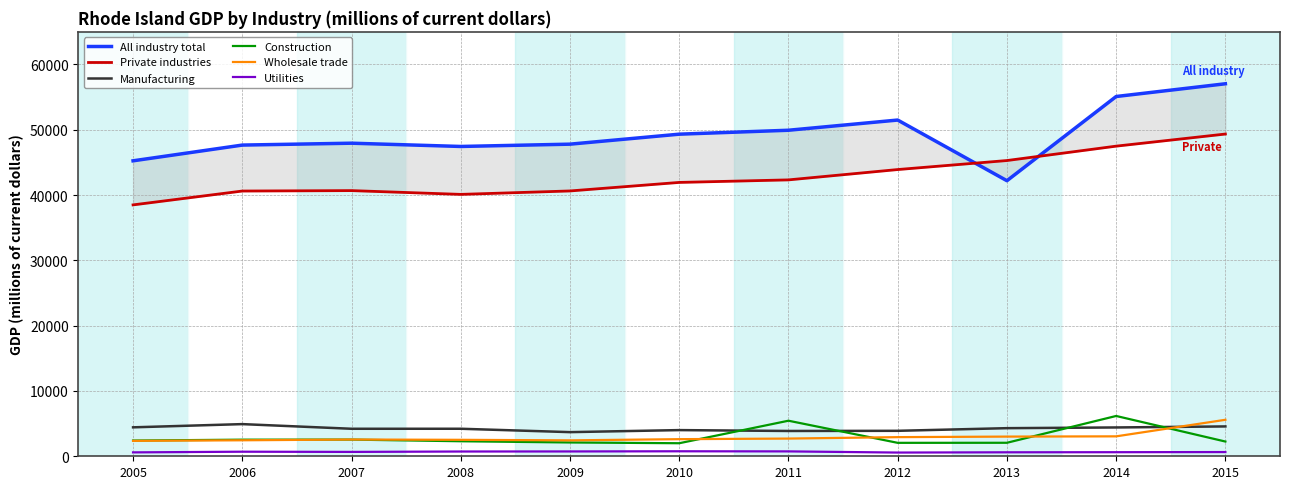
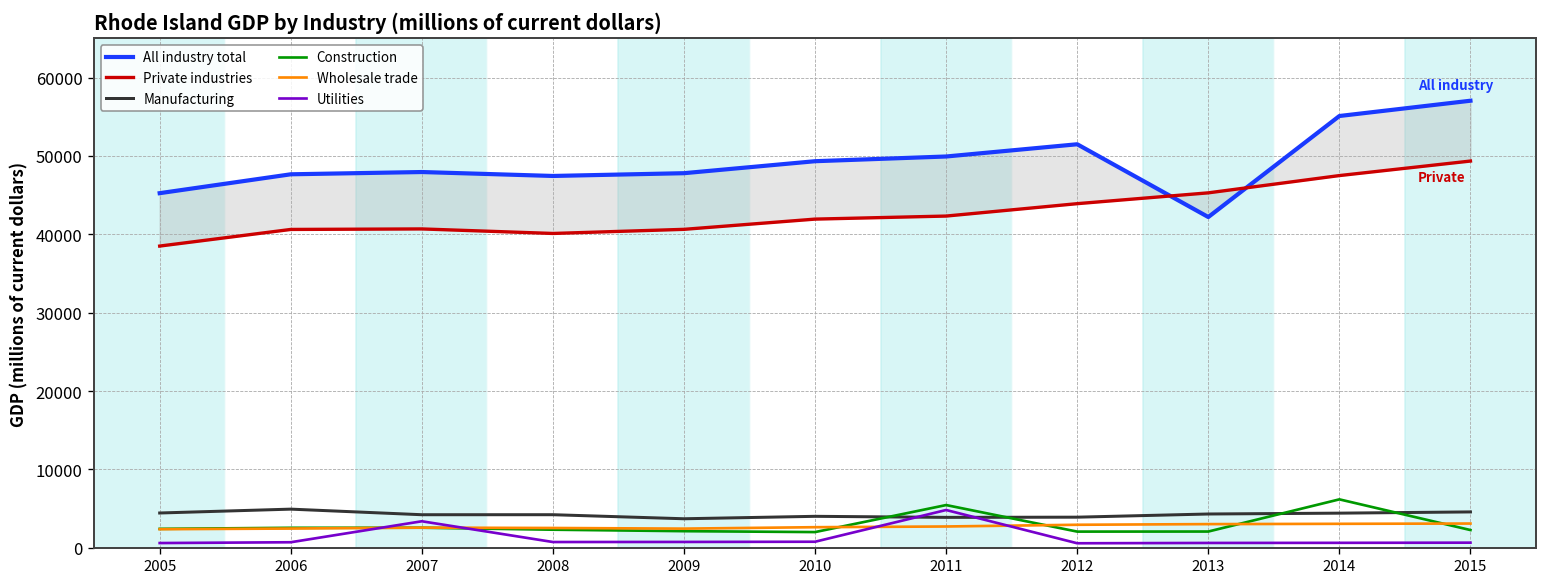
  {
    "All industry total": {
      "2013": 42000
    },
    "Private industries": {
      "2005": 38000,
      "2006": 41000,
      "2007": 41000,
      "2008": 40000,
      "2009": 41000,
      "2010": 42000,
      "2011": 42000,
      "2012": 44000,
      "2014": 47000,
      "2015": 49000
    },
    "Manufacturing": {
      "2005": 4000,
      "2006": 5000,
      "2007": 4000,
      "2008": 4000,
      "2009": 4000,
      "2010": 4000,
      "2011": 4000,
      "2012": 4000,
      "2013": 4000,
      "2014": 4000,
      "2015": 5000
    },
    "Construction": {
      "2010": 2000,
      "2011": 5000,
      "2012": 2000,
      "2013": 2000,
      "2014": 6000,
      "2015": 2000
    },
    "Wholesale trade": {
      "2010": 3000,
      "2011": 3000,
      "2012": 3000,
      "2013": 3000,
      "2014": 3000,
-     "2015": 6000
+     "2015": 3000
    },
    "Utilities": {
      "2005": 1000,
      "2006": 1000,
-     "2007": 1000,
+     "2007": 3000,
      "2008": 1000,
      "2009": 1000,
      "2010": 1000,
-     "2011": 1000,
+     "2011": 5000,
      "2012": 1000,
      "2013": 1000,
      "2014": 1000,
      "2015": 1000
    }
  }
